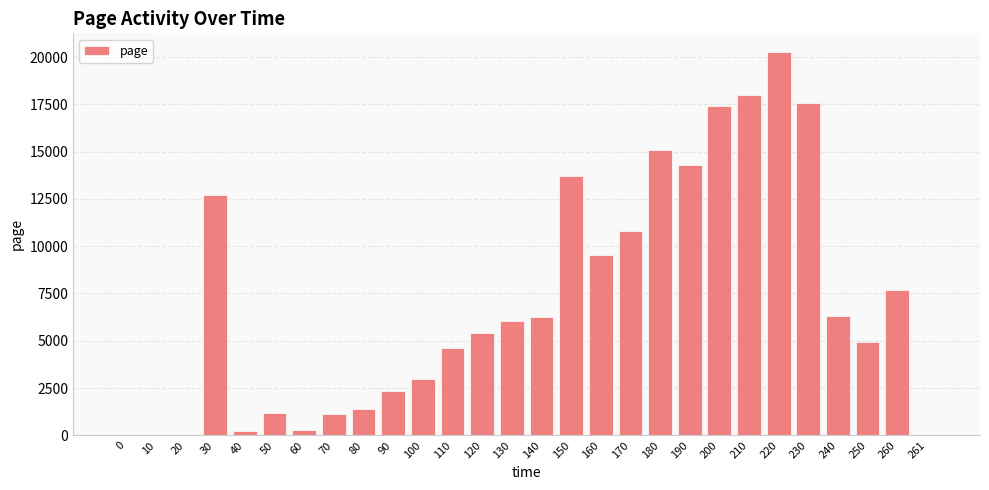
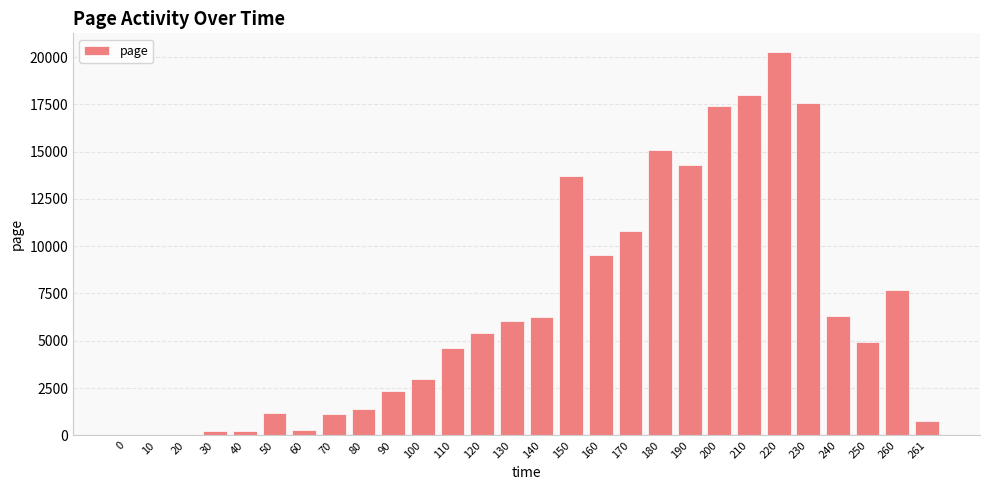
  {
-   "30": 12700,
+   "30": 200,
    "40": 200,
    "50": 1200,
    "60": 300,
    "70": 1100,
    "80": 1400,
    "90": 2300,
    "100": 3000,
    "110": 4600,
    "120": 5400,
    "130": 6100,
    "140": 6300,
    "150": 13700,
    "160": 9500,
    "170": 10800,
    "180": 15100,
    "190": 14300,
    "200": 17400,
    "210": 18000,
    "220": 20200,
    "230": 17500,
    "240": 6300,
    "250": 4900,
    "260": 7700,
-   "261": 0
+   "261": 800
  }
